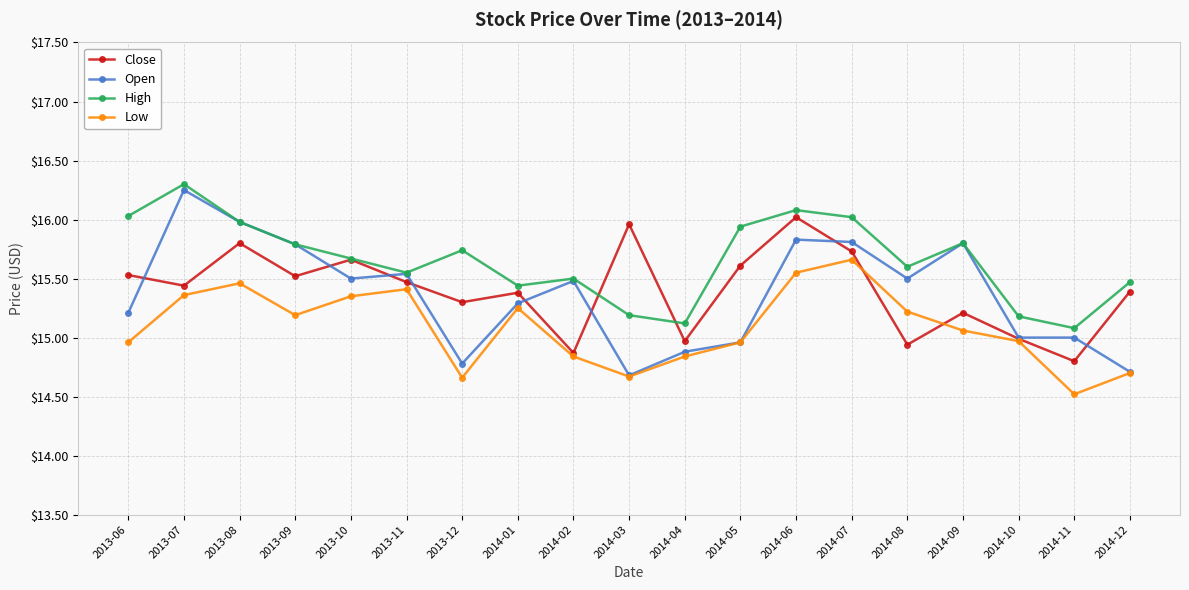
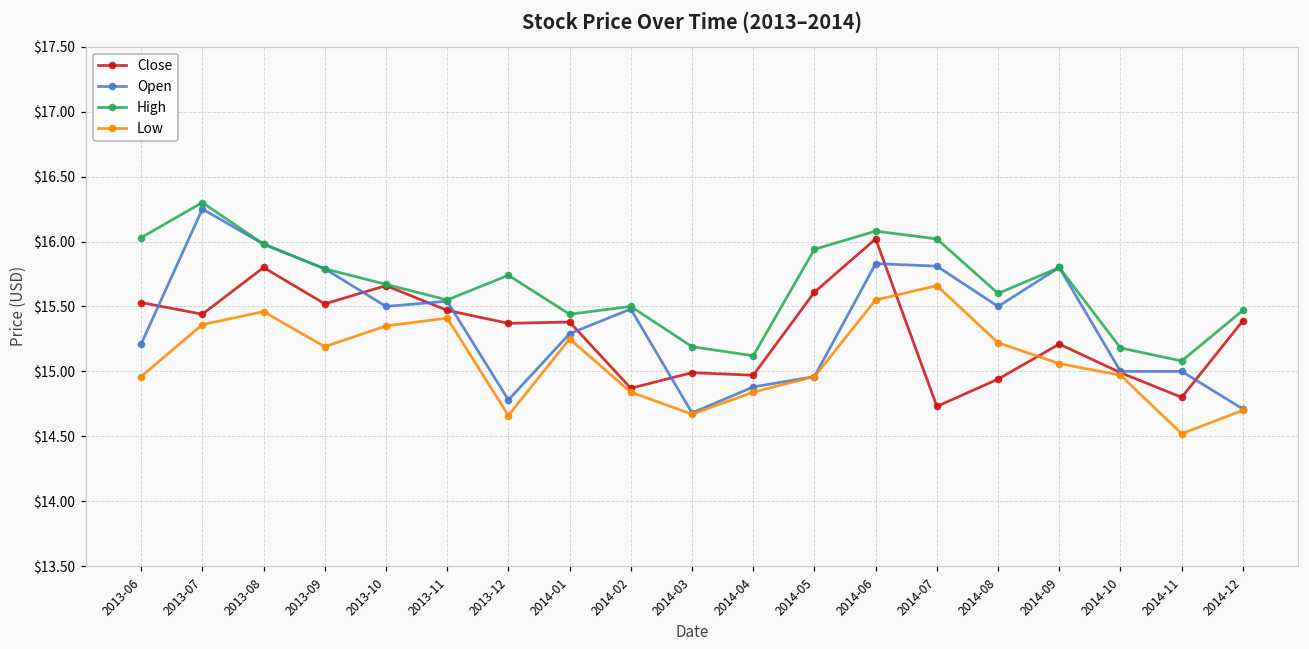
  {
    "Close": {
      "2013-06": "$15.53",
      "2013-07": "$15.44",
      "2013-08": "$15.80",
      "2013-09": "$15.52",
      "2013-11": "$15.47",
-     "2013-12": "$15.30",
+     "2013-12": "$15.37",
      "2014-01": "$15.38",
      "2014-02": "$14.87",
-     "2014-03": "$15.96",
+     "2014-03": "$14.99",
      "2014-04": "$14.97",
      "2014-05": "$15.61",
      "2014-06": "$16.02",
-     "2014-07": "$15.73",
+     "2014-07": "$14.73",
      "2014-08": "$14.94",
      "2014-09": "$15.21",
      "2014-11": "$14.80",
      "2014-12": "$15.39"
    },
    "Open": {
      "2013-06": "$15.21",
      "2013-07": "$16.25",
      "2013-10": "$15.50",
      "2013-12": "$14.78",
      "2014-01": "$15.29",
      "2014-04": "$14.88",
      "2014-06": "$15.83",
      "2014-07": "$15.81",
      "2014-08": "$15.50",
      "2014-11": "$15.00"
    },
    "High": {
      "2013-06": "$16.03",
      "2013-07": "$16.30",
      "2013-12": "$15.74",
      "2014-01": "$15.44",
      "2014-03": "$15.19",
      "2014-04": "$15.12",
      "2014-05": "$15.94",
      "2014-06": "$16.08",
      "2014-07": "$16.02",
      "2014-08": "$15.60",
      "2014-10": "$15.18",
      "2014-11": "$15.08",
      "2014-12": "$15.47"
    },
    "Low": {
      "2013-06": "$14.96",
      "2013-07": "$15.36",
      "2013-08": "$15.46",
      "2013-09": "$15.19",
      "2013-10": "$15.35",
      "2013-11": "$15.41",
      "2013-12": "$14.66",
      "2014-01": "$15.25",
      "2014-02": "$14.84",
      "2014-04": "$14.84",
      "2014-06": "$15.55",
      "2014-07": "$15.66",
      "2014-08": "$15.22",
      "2014-09": "$15.06",
      "2014-11": "$14.52"
    }
  }
